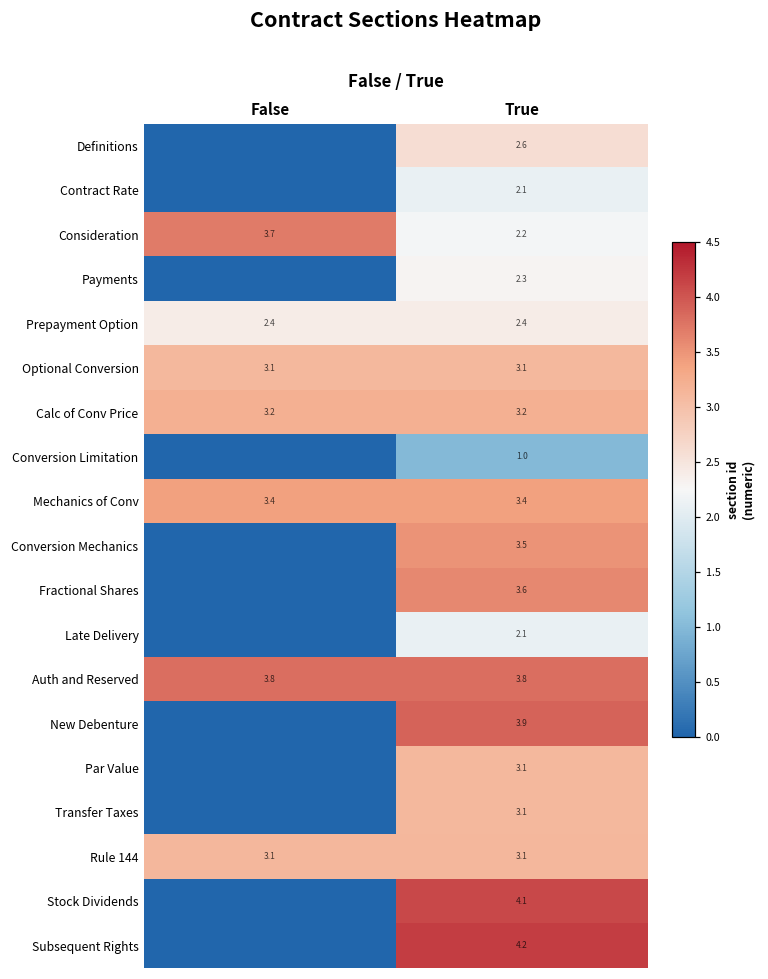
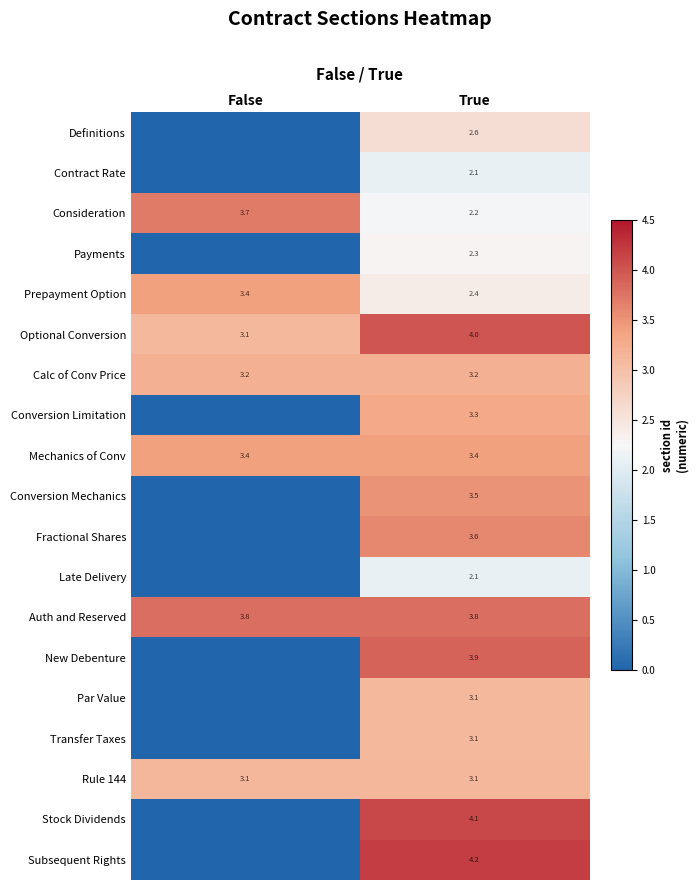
  {
    "Definitions": {
      "True": 2.6
    },
    "Contract Rate": {
      "True": 2.1
    },
    "Consideration": {
      "False": 3.7,
      "True": 2.2
    },
    "Payments": {
      "True": 2.3
    },
    "Prepayment Option": {
-     "False": 2.4,
+     "False": 3.4,
      "True": 2.4
    },
    "Optional Conversion": {
      "False": 3.1,
-     "True": 3.1
+     "True": 4.0
    },
    "Calc of Conv Price": {
      "False": 3.2,
      "True": 3.2
    },
    "Conversion Limitation": {
-     "True": 1.0
+     "True": 3.3
    },
    "Mechanics of Conv": {
      "False": 3.4,
      "True": 3.4
    },
    "Conversion Mechanics": {
      "True": 3.5
    },
    "Fractional Shares": {
      "True": 3.6
    },
    "Late Delivery": {
      "True": 2.1
    },
    "Auth and Reserved": {
      "False": 3.8,
      "True": 3.8
    },
    "New Debenture": {
      "True": 3.9
    },
    "Par Value": {
      "True": 3.1
    },
    "Transfer Taxes": {
      "True": 3.1
    },
    "Rule 144": {
      "False": 3.1,
      "True": 3.1
    },
    "Stock Dividends": {
      "True": 4.1
    },
    "Subsequent Rights": {
      "True": 4.2
    }
  }
